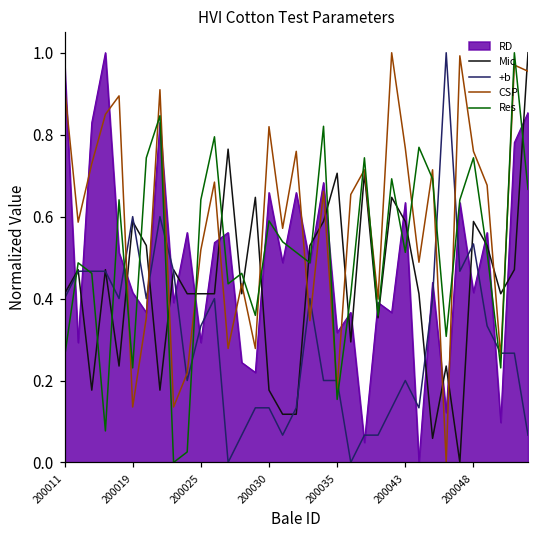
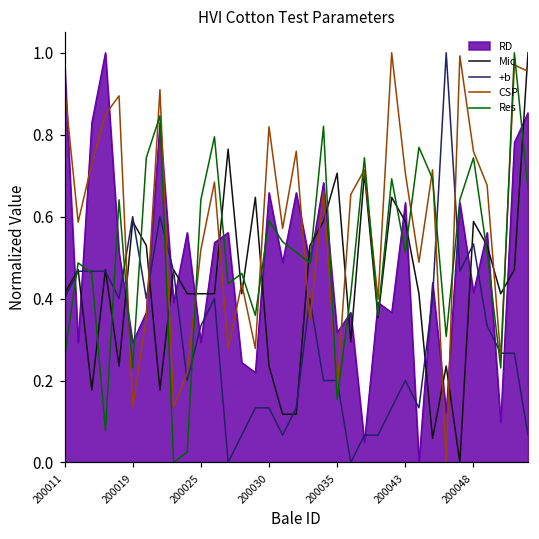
  {
    "RD": {
      "200011": 0.98,
-     "200019": 0.41,
+     "200019": 0.29,
      "200025": 0.29,
      "200030": 0.66,
      "200035": 0.32,
      "200043": 0.63,
      "200048": 0.41
    },
    "Mic": {
      "200011": 0.41,
      "200019": 0.59,
      "200025": 0.41,
-     "200030": 0.18,
+     "200030": 0.24,
      "200035": 0.71,
      "200043": 0.59,
      "200048": 0.59
    },
    "+b": {
      "200011": 0.40,
      "200019": 0.60,
      "200025": 0.33,
      "200030": 0.13,
      "200035": 0.20,
      "200043": 0.20,
      "200048": 0.53
    },
    "CSP": {
      "200011": 0.92,
      "200019": 0.14,
      "200025": 0.52,
      "200030": 0.82,
      "200035": 0.18,
-     "200043": 0.77,
+     "200043": 0.71,
      "200048": 0.76
    },
    "Res": {
      "200011": 0.26,
      "200019": 0.23,
      "200025": 0.64,
      "200030": 0.59,
      "200035": 0.15,
      "200043": 0.51,
      "200048": 0.74
    }
  }
